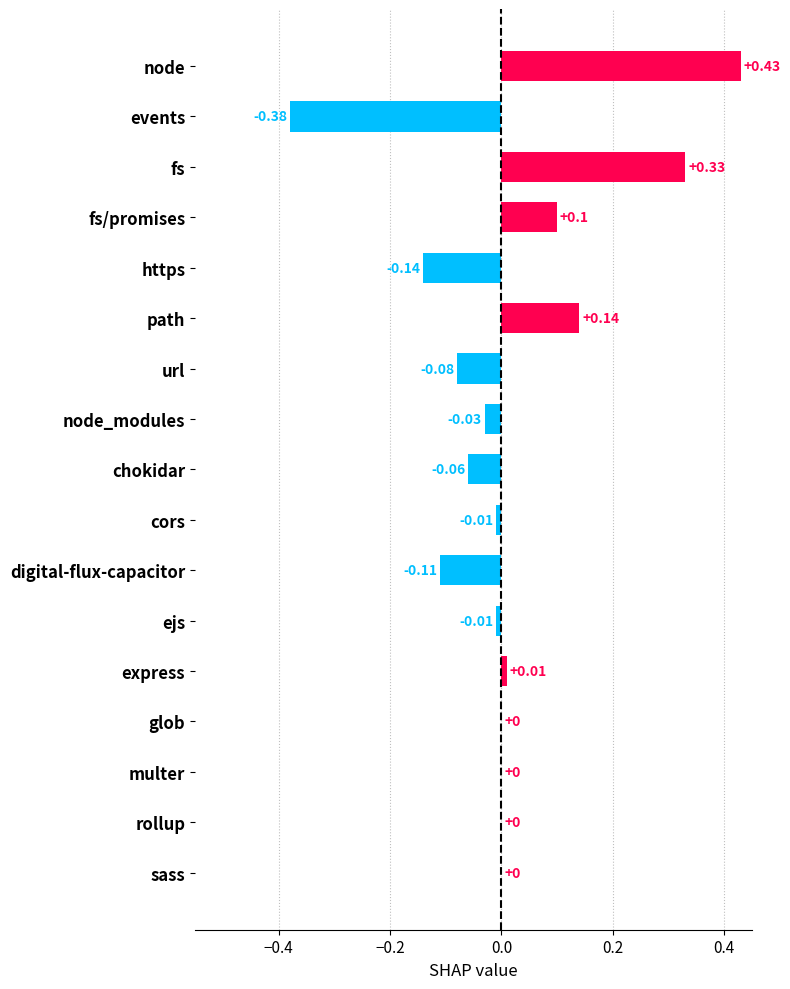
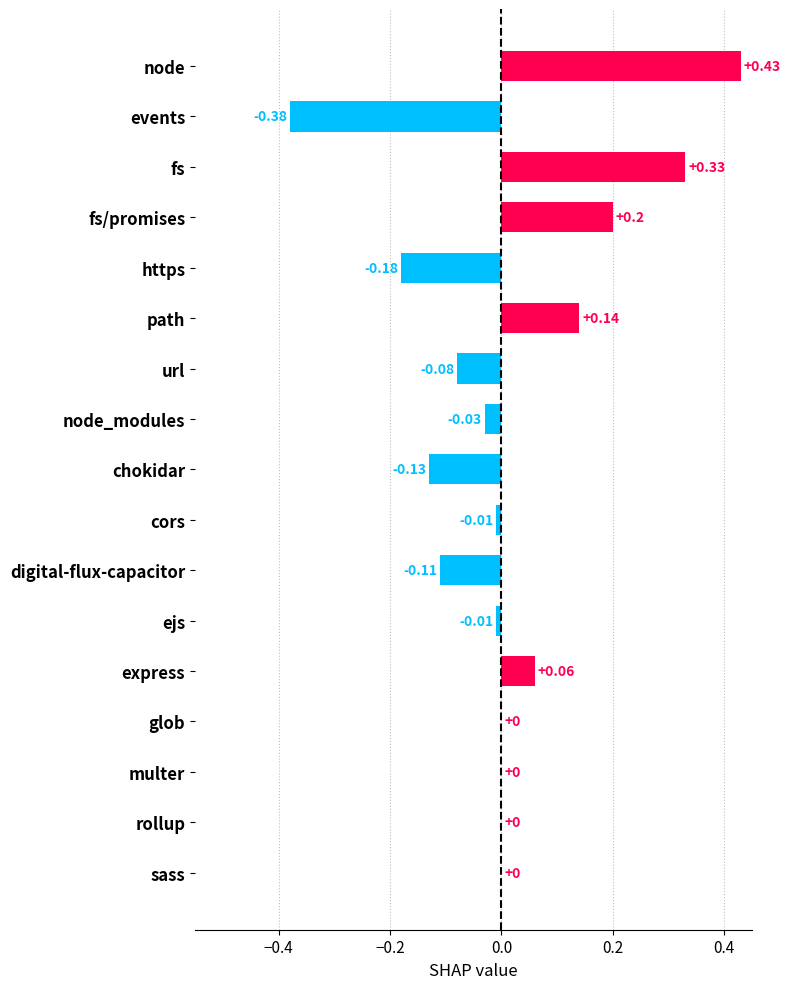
  {
    "node": "+0.43",
    "events": "-0.38",
    "fs": "+0.33",
-   "fs/promises": "+0.1",
-   "https": "-0.14",
+   "fs/promises": "+0.2",
+   "https": "-0.18",
    "path": "+0.14",
    "url": "-0.08",
    "node_modules": "-0.03",
-   "chokidar": "-0.06",
+   "chokidar": "-0.13",
    "cors": "-0.01",
    "digital-flux-capacitor": "-0.11",
    "ejs": "-0.01",
-   "express": "+0.01",
+   "express": "+0.06",
    "glob": "+0",
    "multer": "+0",
    "rollup": "+0",
    "sass": "+0"
  }
